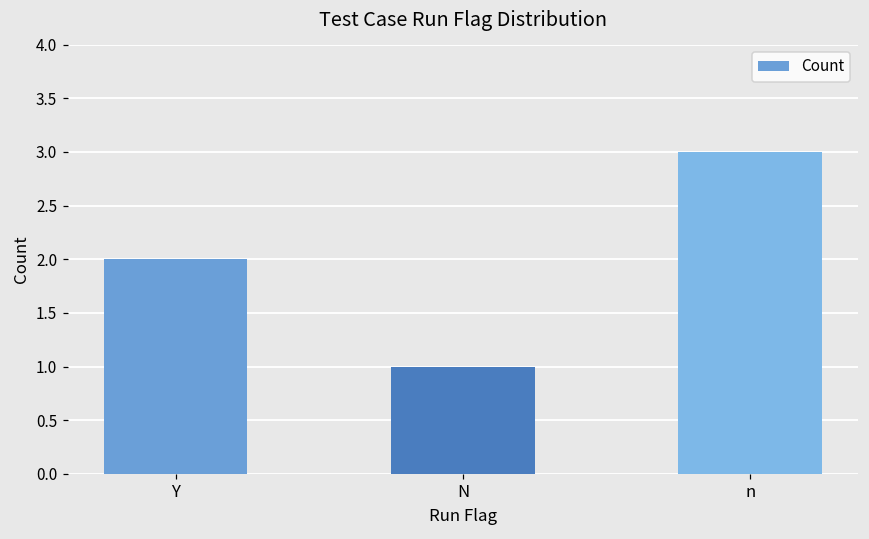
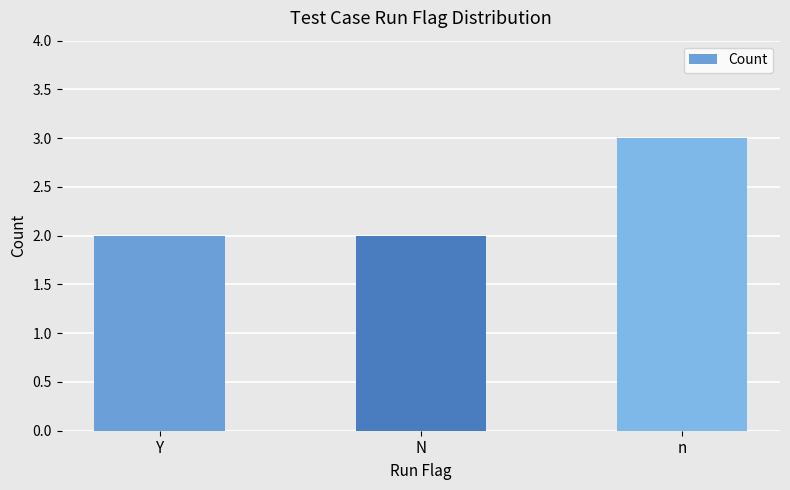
  {
    "Y": 2,
-   "N": 1,
+   "N": 2,
    "n": 3
  }
